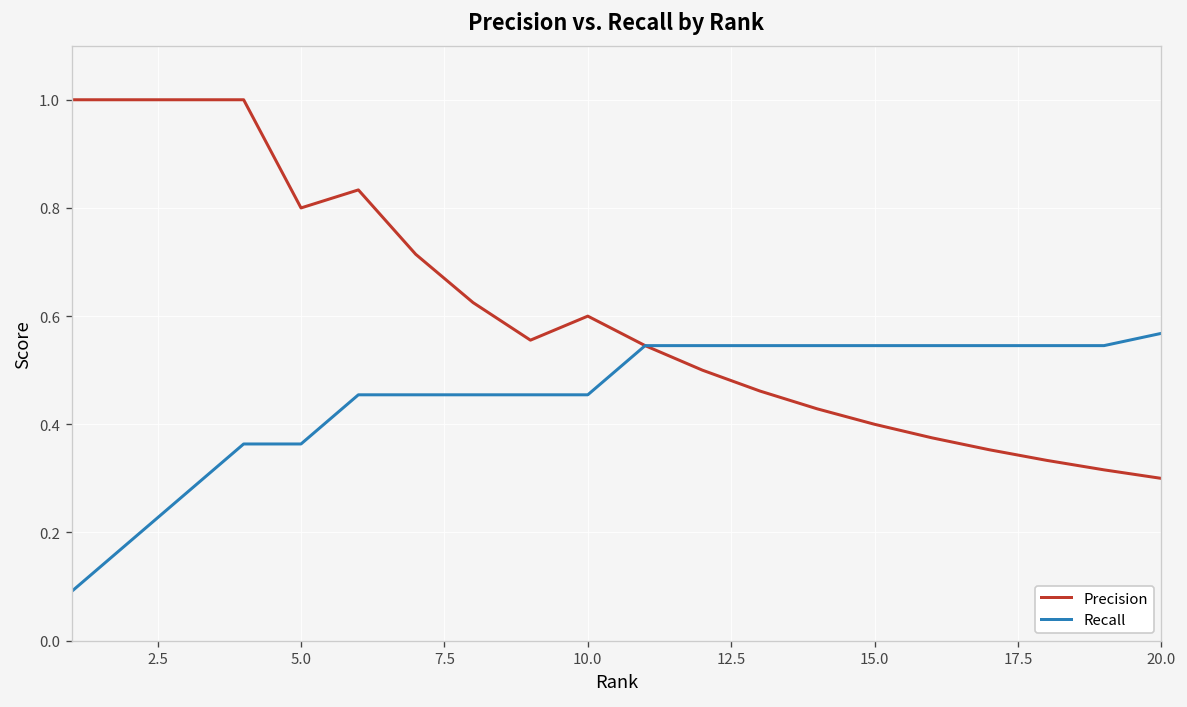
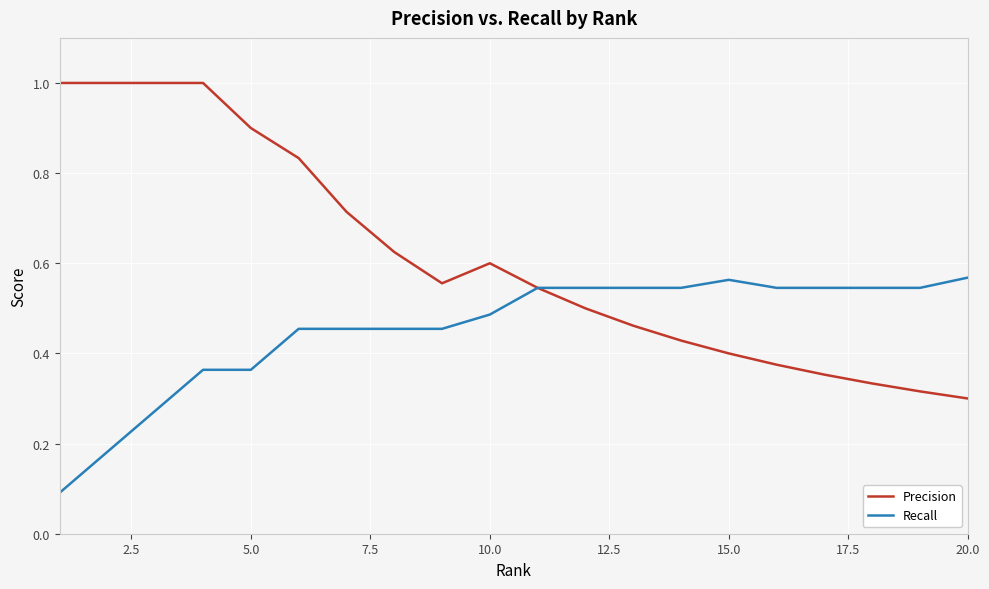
  {
    "Precision": {
-     "5.0": 0.8,
+     "5.0": 0.9,
      "10.0": 0.6,
      "15.0": 0.4,
      "20.0": 0.3
    },
    "Recall": {
      "5.0": 0.36,
-     "10.0": 0.45,
-     "15.0": 0.55,
+     "10.0": 0.49,
+     "15.0": 0.56,
      "20.0": 0.57
    }
  }
